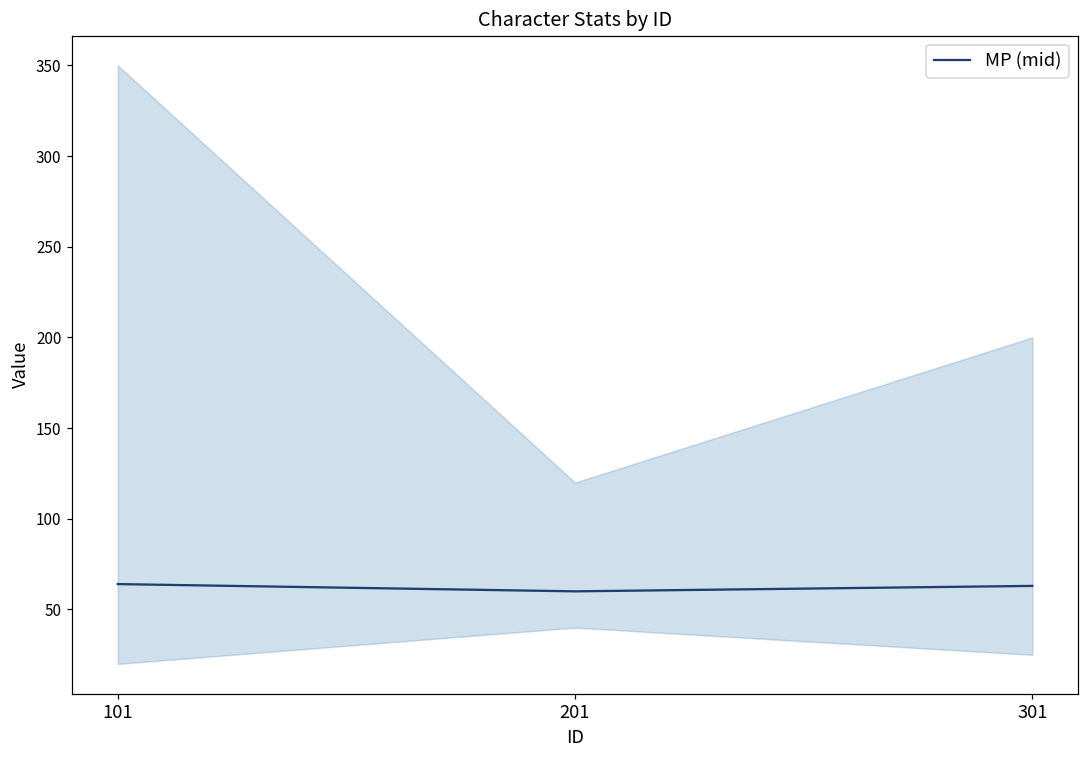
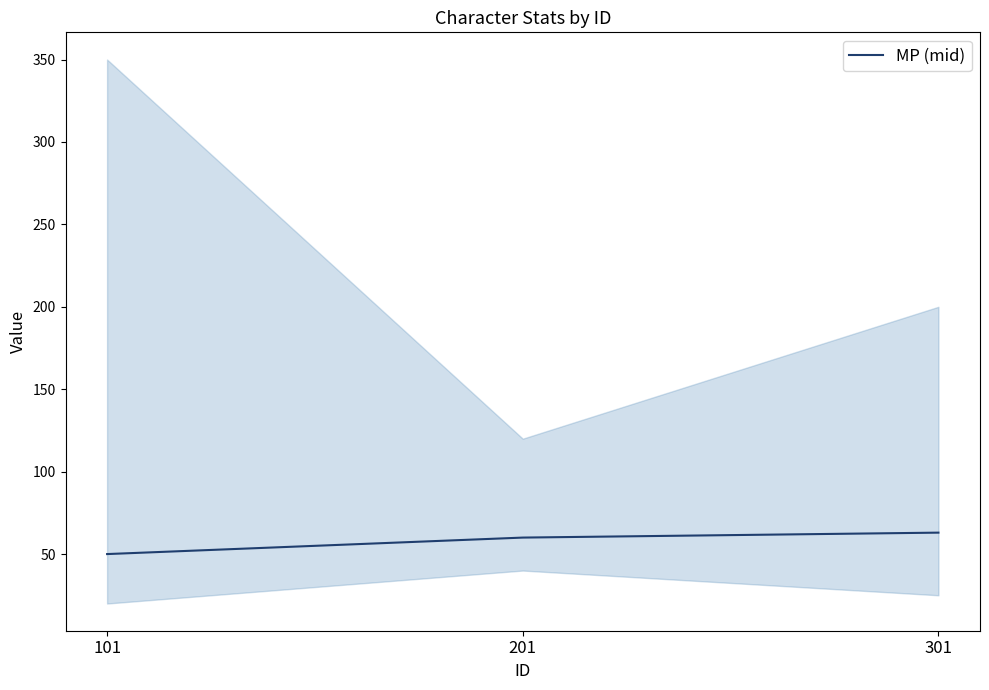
  {
    "MP (mid)": {
-     "101": 64,
+     "101": 50,
      "201": 60,
      "301": 63
    }
  }
